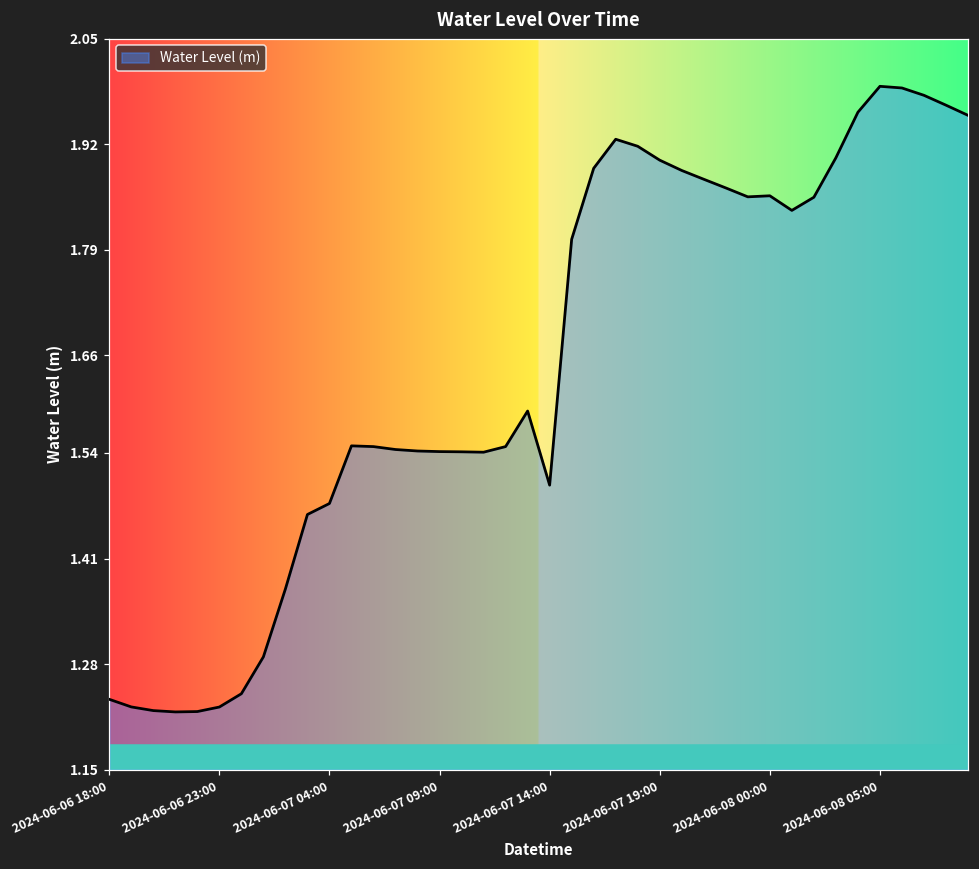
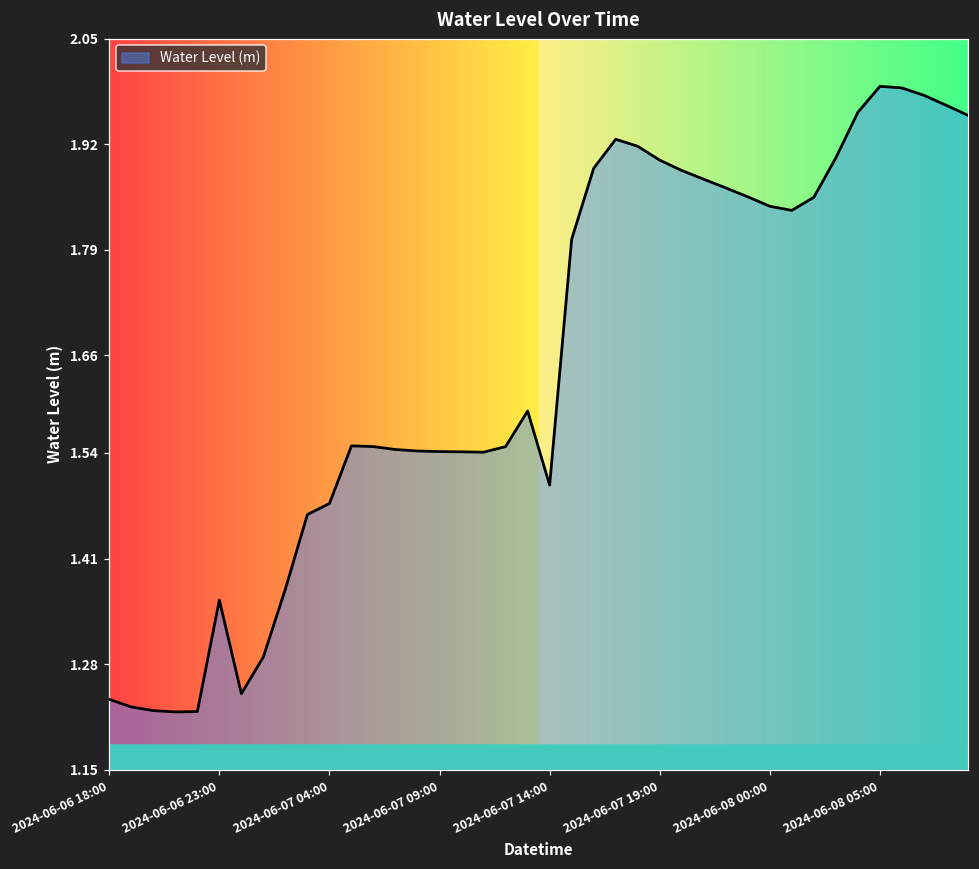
  {
    "2024-06-06 18:00": 1.24,
-   "2024-06-06 23:00": 1.23,
+   "2024-06-06 23:00": 1.36,
    "2024-06-07 04:00": 1.48,
    "2024-06-07 09:00": 1.54,
    "2024-06-07 14:00": 1.50,
    "2024-06-07 19:00": 1.90,
-   "2024-06-08 00:00": 1.86,
+   "2024-06-08 00:00": 1.84,
    "2024-06-08 05:00": 1.99
  }
